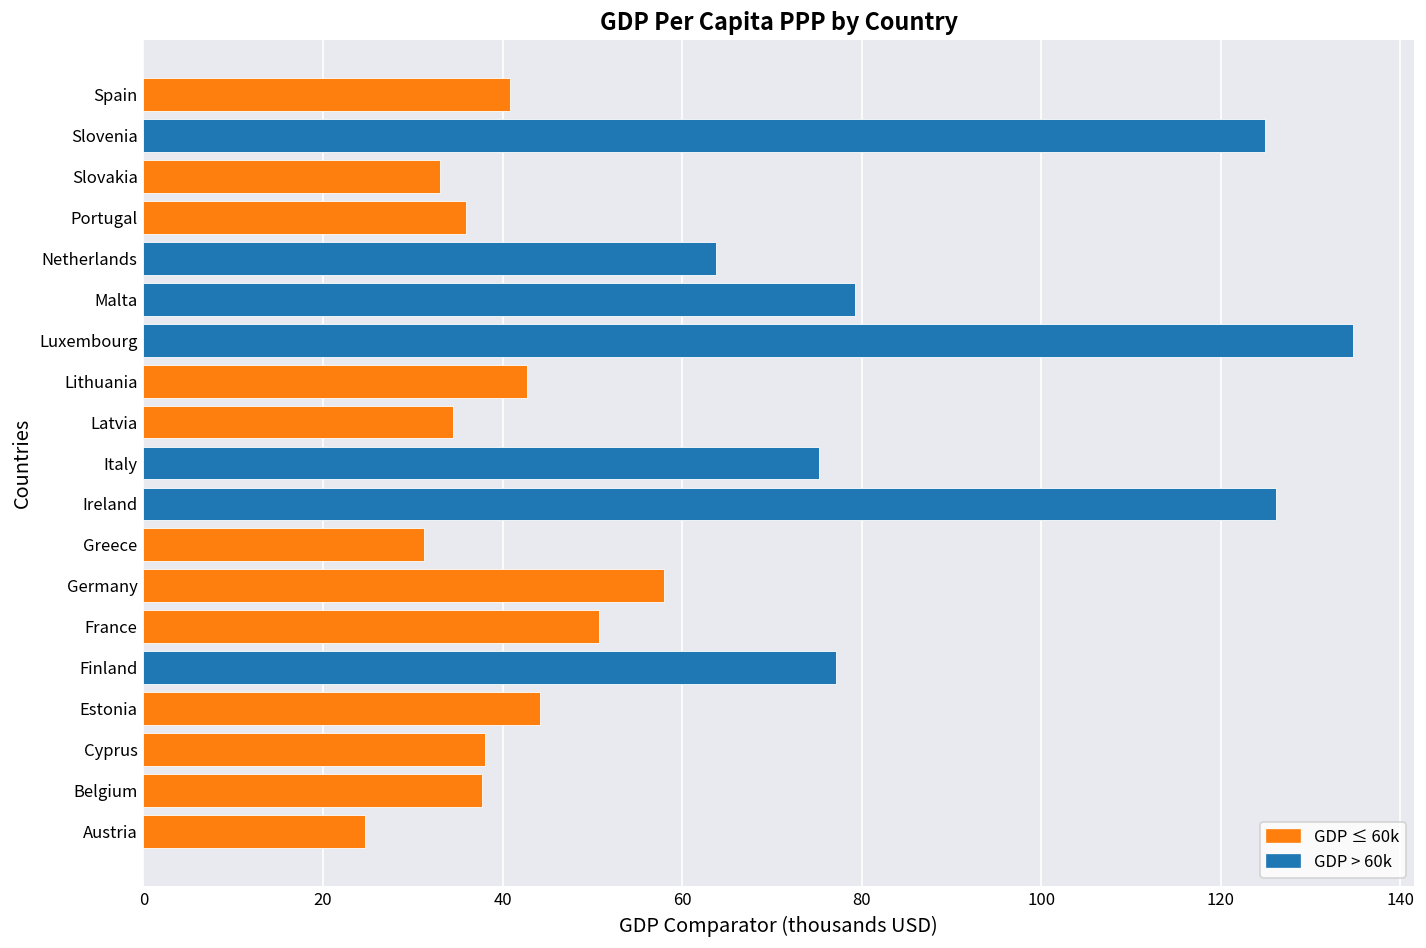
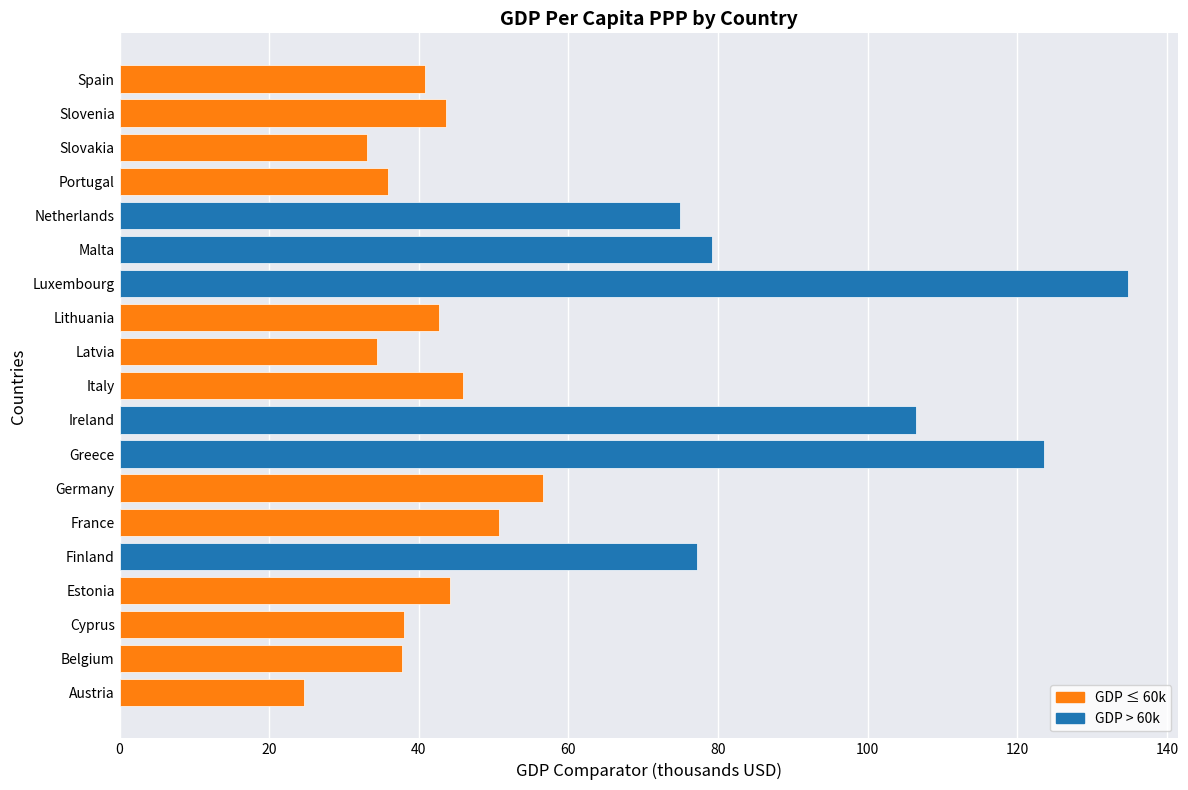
  {
    "Spain": 41,
-   "Slovenia": 125,
+   "Slovenia": 44,
    "Slovakia": 33,
    "Portugal": 36,
-   "Netherlands": 64,
+   "Netherlands": 75,
    "Malta": 79,
    "Luxembourg": 135,
    "Lithuania": 43,
    "Latvia": 34,
-   "Italy": 75,
-   "Ireland": 126,
-   "Greece": 31,
-   "Germany": 58,
+   "Italy": 46,
+   "Ireland": 106,
+   "Greece": 124,
+   "Germany": 57,
    "France": 51,
    "Finland": 77,
    "Estonia": 44,
    "Cyprus": 38,
    "Belgium": 38,
    "Austria": 25
  }
